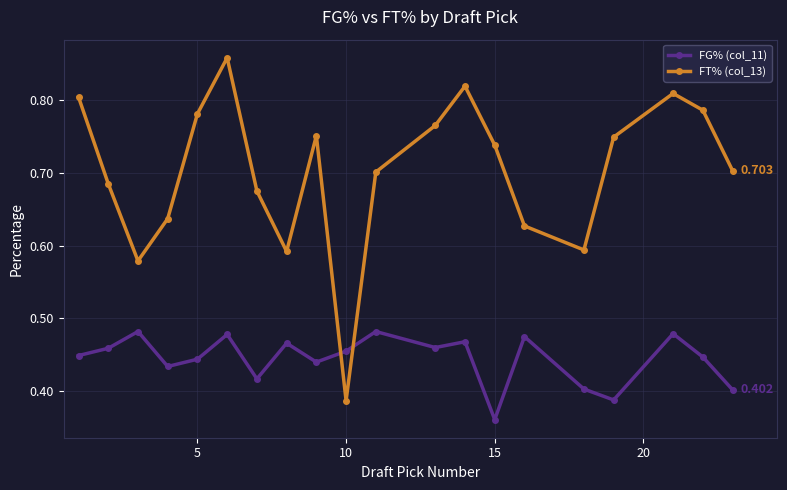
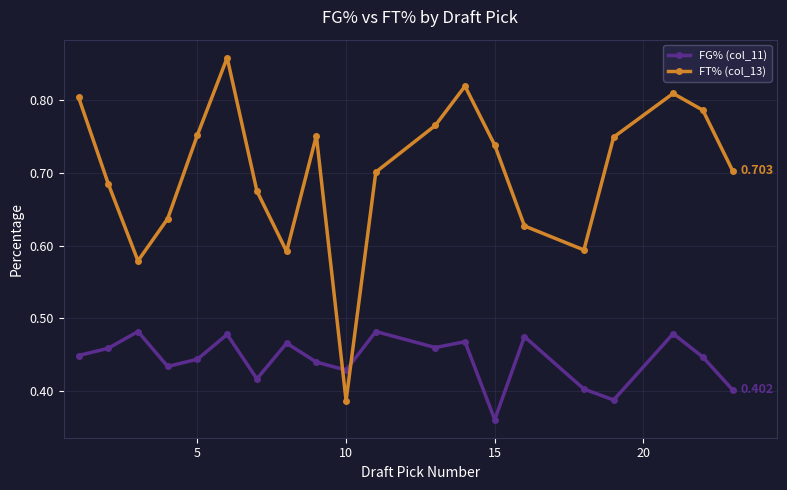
  {
    "FG% (col_11)": {
      "5": 0.44,
-     "10": 0.46,
+     "10": 0.43,
      "15": 0.36
    },
    "FT% (col_13)": {
-     "5": 0.78,
+     "5": 0.75,
      "10": 0.39,
      "15": 0.74
    }
  }
